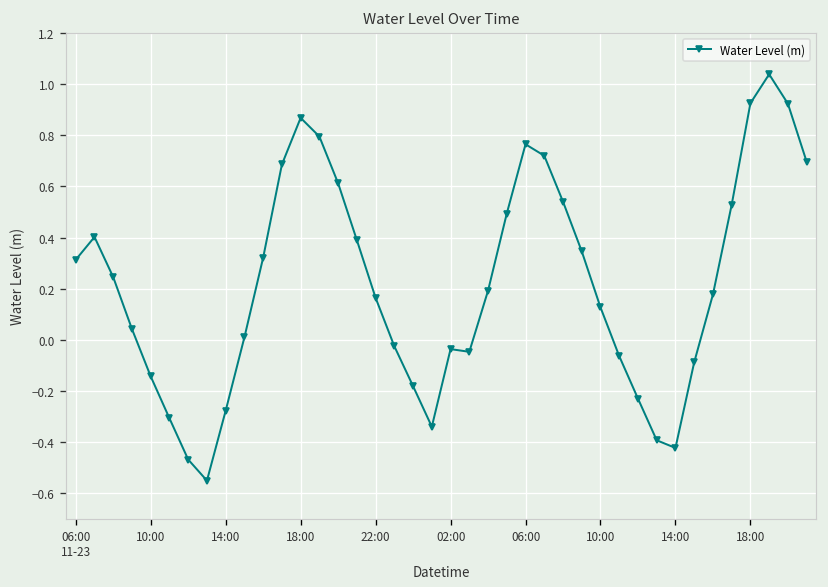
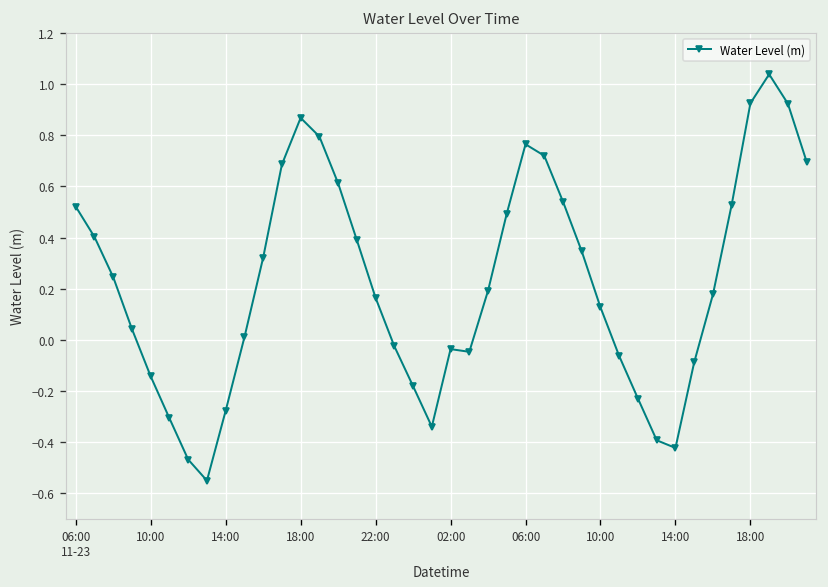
  {
-   "06:00 11-23": 0.31,
+   "06:00 11-23": 0.52,
    "22:00": 0.16,
    "02:00": -0.04,
    "06:00": 0.76
  }
